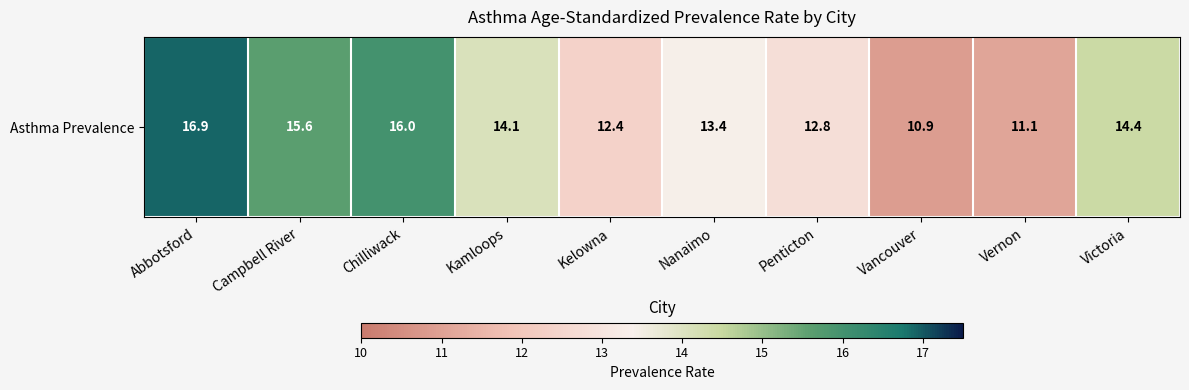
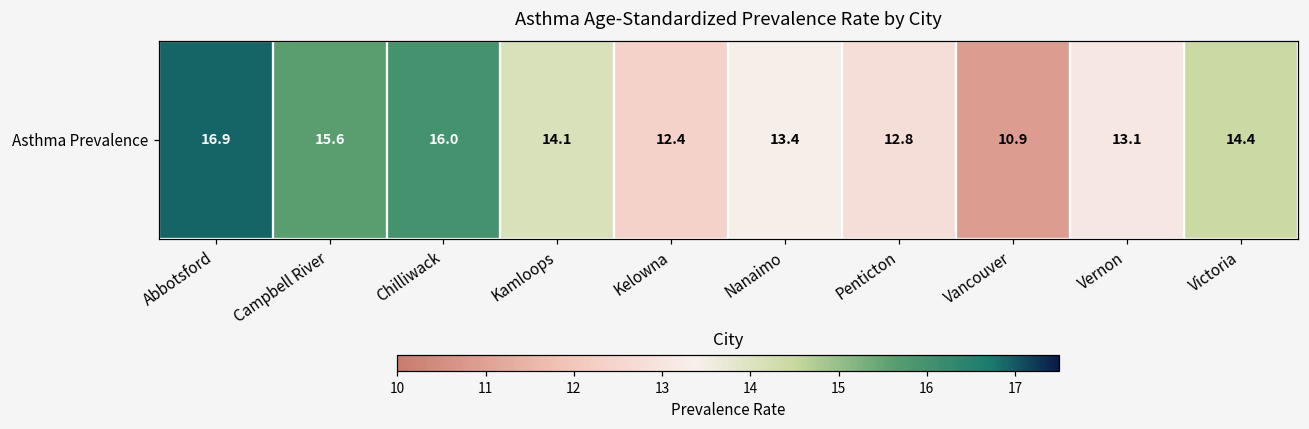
  {
    "Asthma Prevalence": {
      "Abbotsford": 16.9,
      "Campbell River": 15.6,
      "Chilliwack": 16.0,
      "Kamloops": 14.1,
      "Kelowna": 12.4,
      "Nanaimo": 13.4,
      "Penticton": 12.8,
      "Vancouver": 10.9,
-     "Vernon": 11.1,
+     "Vernon": 13.1,
      "Victoria": 14.4
    }
  }
